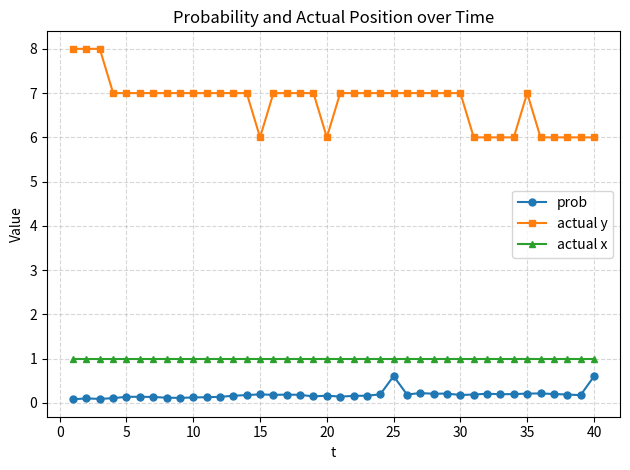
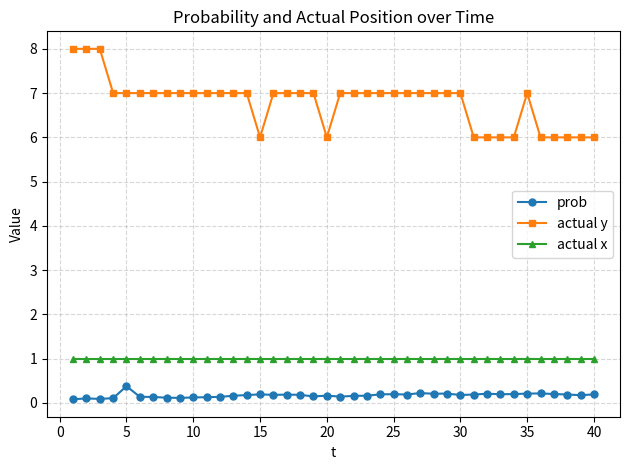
  {
    "prob": {
-     "5": 0.1,
+     "5": 0.4,
      "10": 0.1,
      "15": 0.2,
      "20": 0.2,
-     "25": 0.6,
+     "25": 0.2,
      "30": 0.2,
      "35": 0.2,
-     "40": 0.6
+     "40": 0.2
    },
    "actual y": {
      "5": 7.0,
      "10": 7.0,
      "15": 6.0,
      "20": 6.0,
      "25": 7.0,
      "30": 7.0,
      "35": 7.0,
      "40": 6.0
    },
    "actual x": {
      "5": 1.0,
      "10": 1.0,
      "15": 1.0,
      "20": 1.0,
      "25": 1.0,
      "30": 1.0,
      "35": 1.0,
      "40": 1.0
    }
  }
